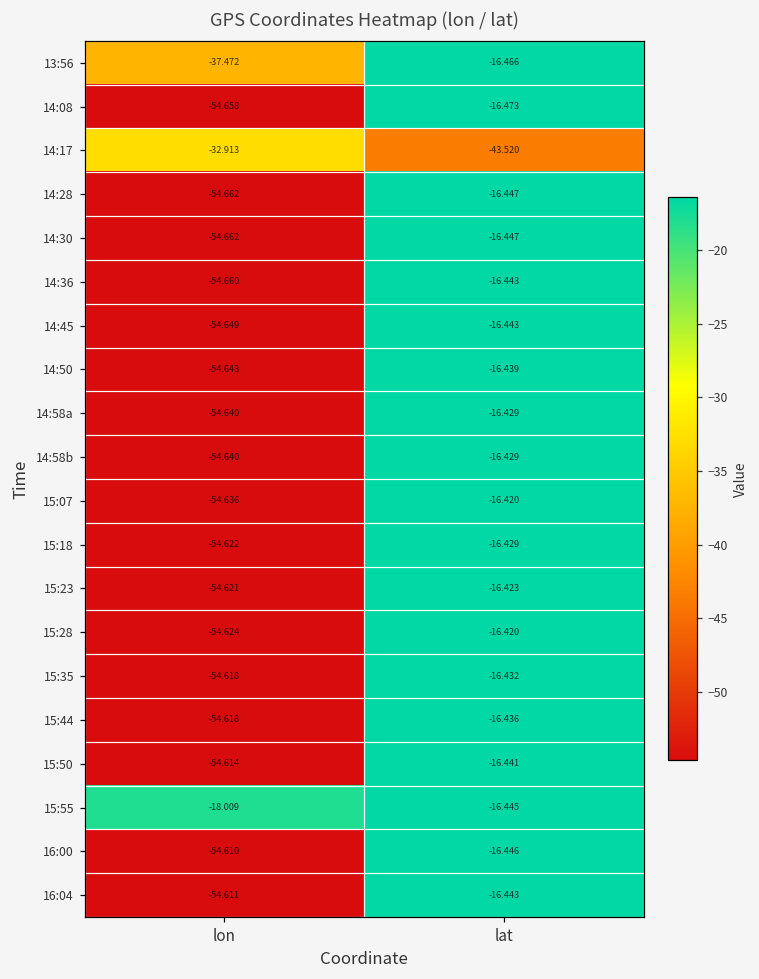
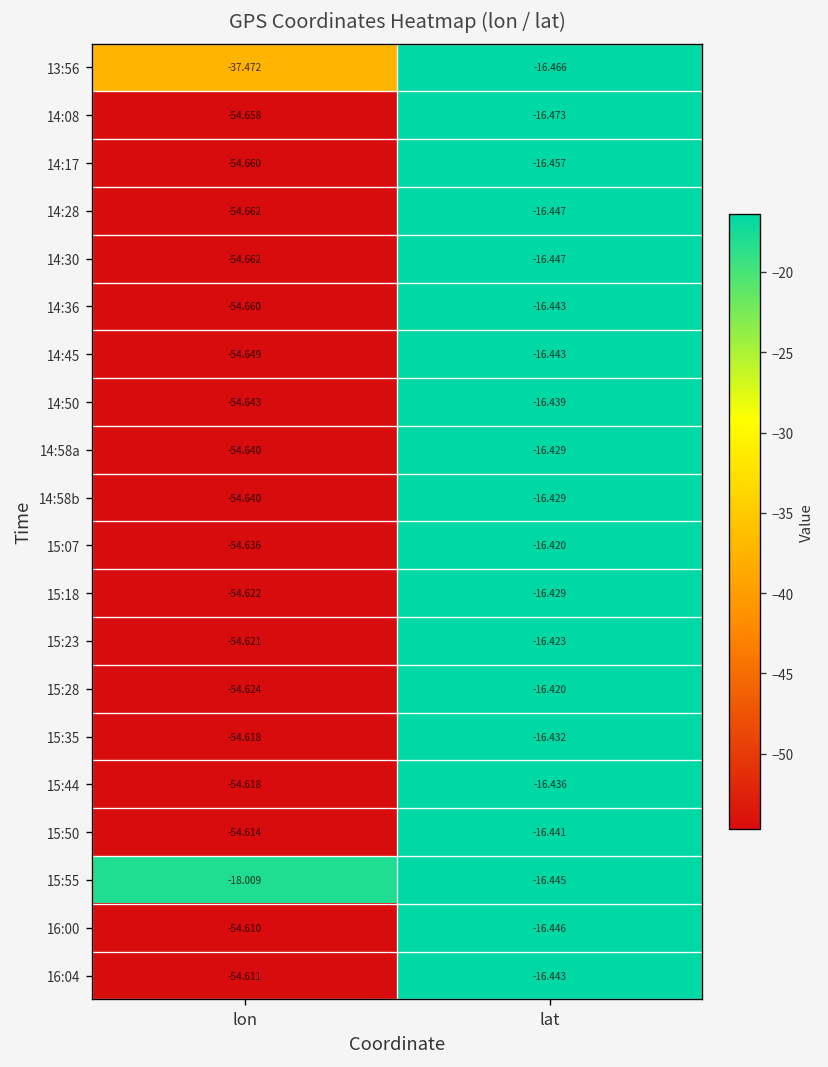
  {
    "13:56": {
      "lon": -37.472,
      "lat": -16.466
    },
    "14:08": {
      "lon": -54.658,
      "lat": -16.473
    },
    "14:17": {
-     "lon": -32.913,
-     "lat": -43.520
+     "lon": -54.660,
+     "lat": -16.457
    },
    "14:28": {
      "lon": -54.662,
      "lat": -16.447
    },
    "14:30": {
      "lon": -54.662,
      "lat": -16.447
    },
    "14:36": {
      "lon": -54.660,
      "lat": -16.443
    },
    "14:45": {
      "lon": -54.649,
      "lat": -16.443
    },
    "14:50": {
      "lon": -54.643,
      "lat": -16.439
    },
    "14:58a": {
      "lon": -54.640,
      "lat": -16.429
    },
    "14:58b": {
      "lon": -54.640,
      "lat": -16.429
    },
    "15:07": {
      "lon": -54.636,
      "lat": -16.420
    },
    "15:18": {
      "lon": -54.622,
      "lat": -16.429
    },
    "15:23": {
      "lon": -54.621,
      "lat": -16.423
    },
    "15:28": {
      "lon": -54.624,
      "lat": -16.420
    },
    "15:35": {
      "lon": -54.618,
      "lat": -16.432
    },
    "15:44": {
      "lon": -54.618,
      "lat": -16.436
    },
    "15:50": {
      "lon": -54.614,
      "lat": -16.441
    },
    "15:55": {
      "lon": -18.009,
      "lat": -16.445
    },
    "16:00": {
      "lon": -54.610,
      "lat": -16.446
    },
    "16:04": {
      "lon": -54.611,
      "lat": -16.443
    }
  }
